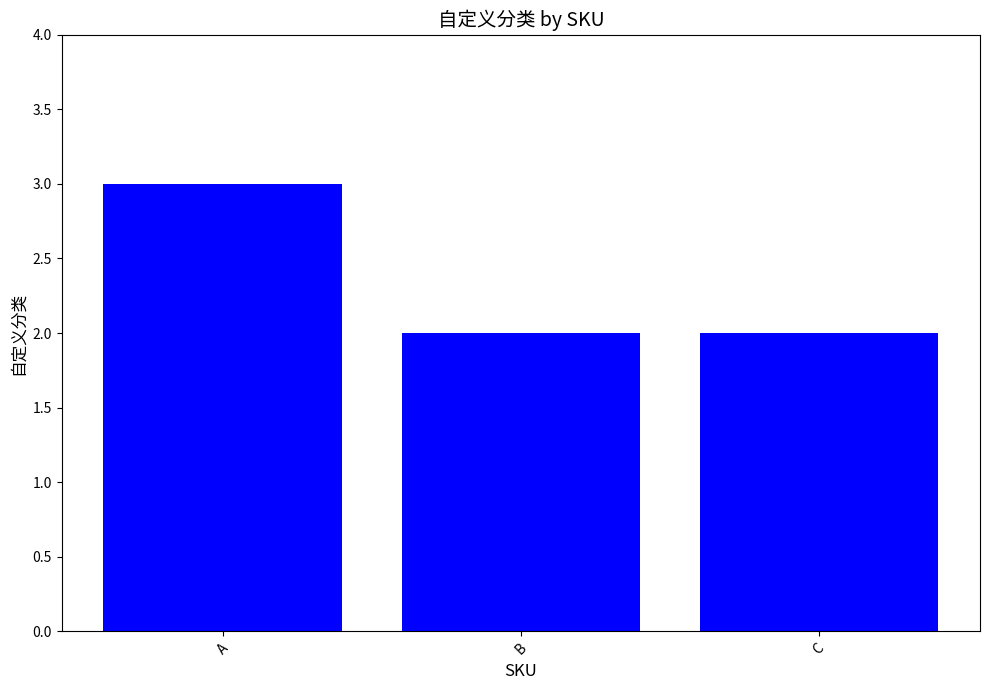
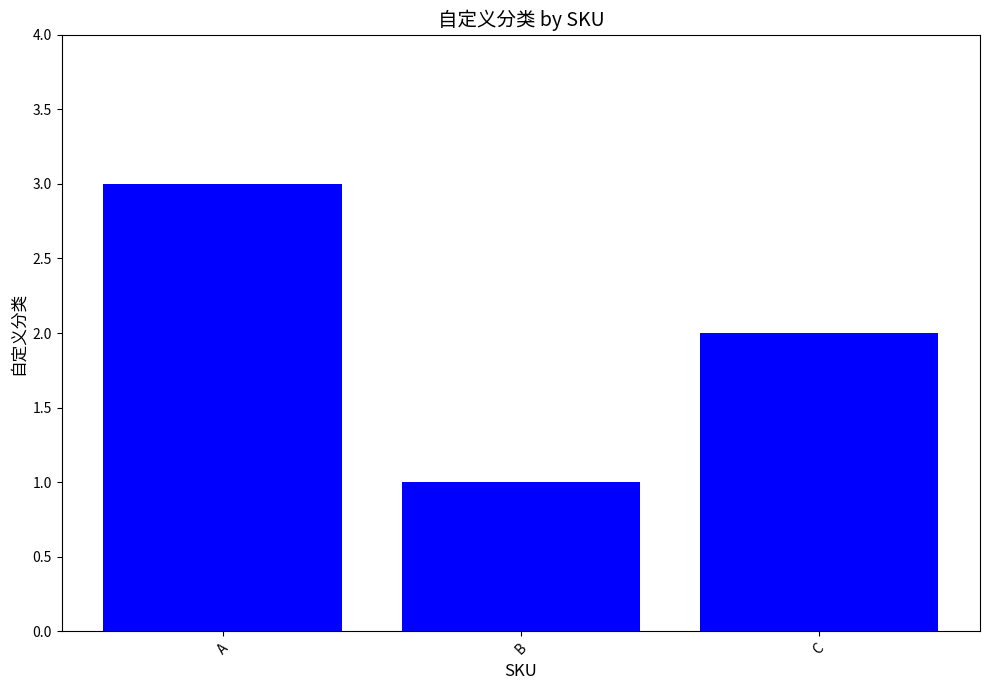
  {
    "A": 3,
-   "B": 2,
+   "B": 1,
    "C": 2
  }
